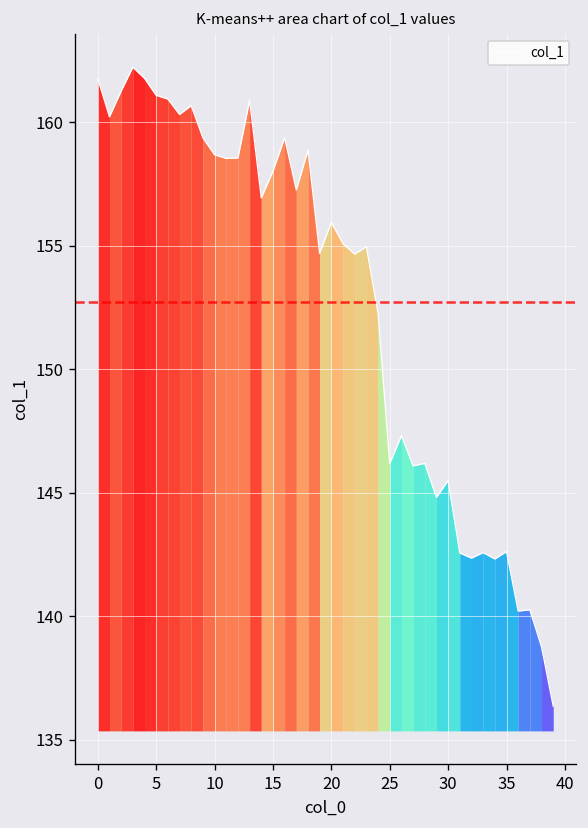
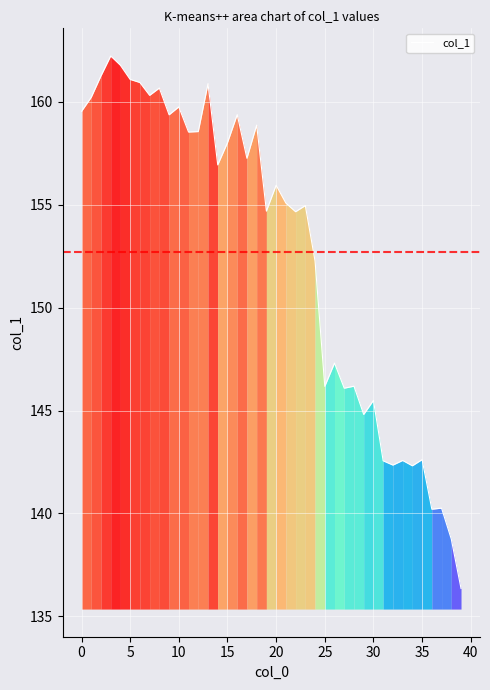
  {
    "col_1": {
-     "0": 161.8,
-     "10": 158.7
+     "0": 159.5,
+     "10": 159.8
    }
  }
